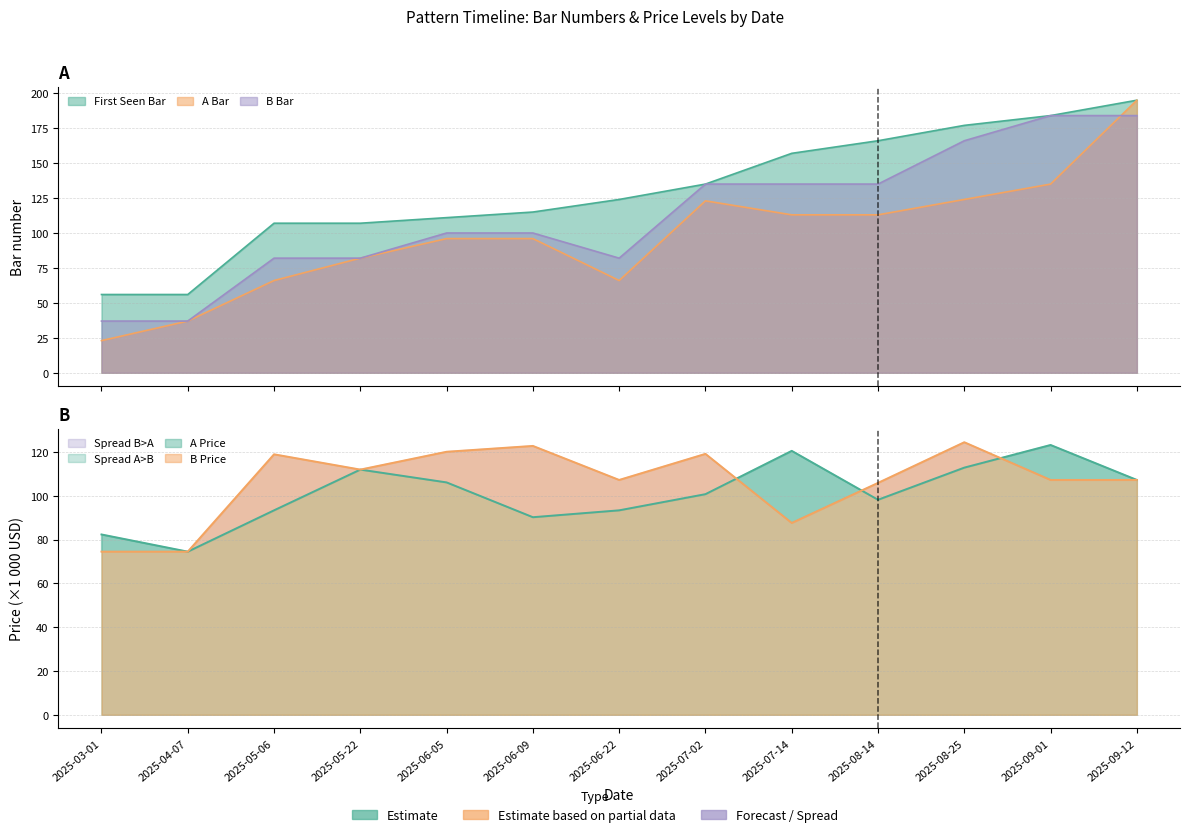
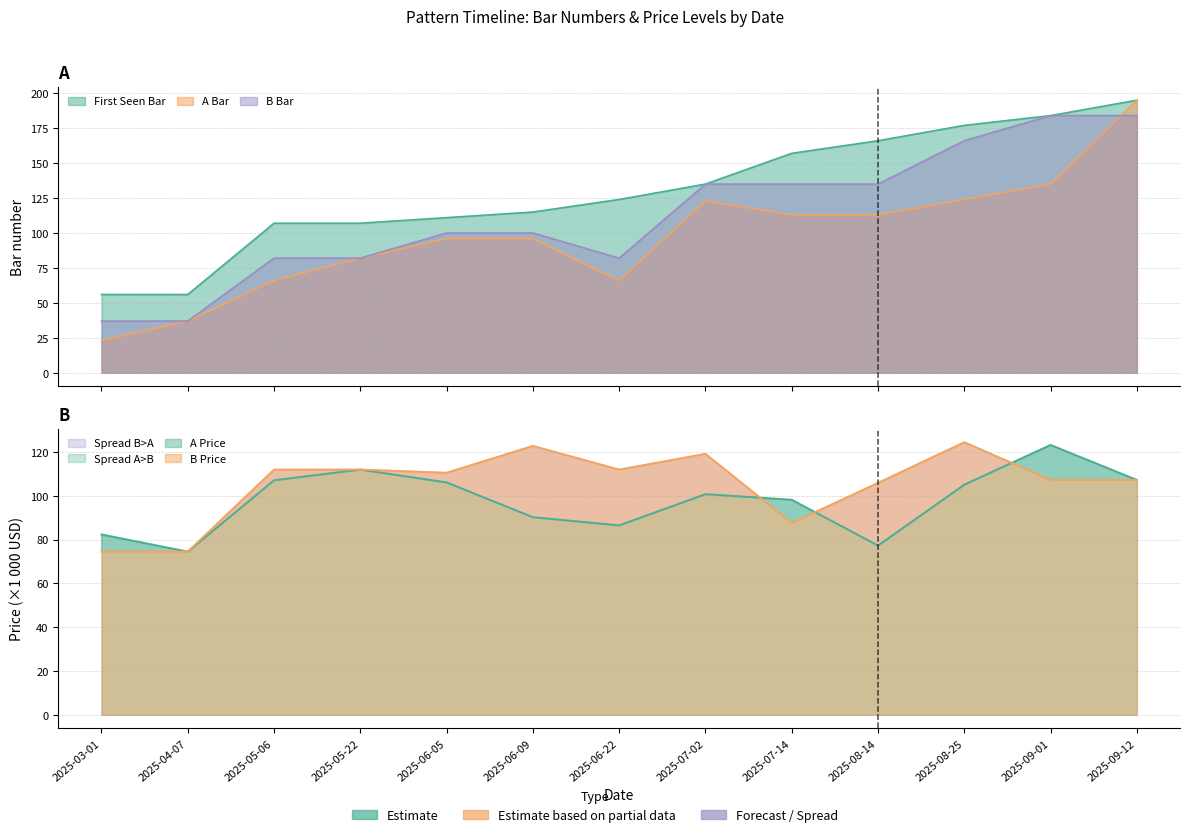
  {
    "B": {
      "A Price": {
        "2025-03-01": 82,
-       "2025-05-06": 93,
+       "2025-05-06": 107,
        "2025-06-05": 106,
        "2025-06-09": 90,
-       "2025-06-22": 93,
+       "2025-06-22": 87,
        "2025-07-02": 101,
-       "2025-07-14": 121,
-       "2025-08-14": 98,
-       "2025-08-25": 113,
+       "2025-07-14": 98,
+       "2025-08-14": 77,
+       "2025-08-25": 105,
        "2025-09-01": 123
      },
      "B Price": {
        "2025-03-01": 75,
-       "2025-05-06": 119,
-       "2025-06-05": 120,
+       "2025-05-06": 112,
+       "2025-06-05": 111,
        "2025-06-09": 123,
-       "2025-06-22": 107,
+       "2025-06-22": 112,
        "2025-07-02": 119,
        "2025-07-14": 88,
        "2025-08-14": 106,
        "2025-08-25": 124,
        "2025-09-01": 107
      }
    }
  }
